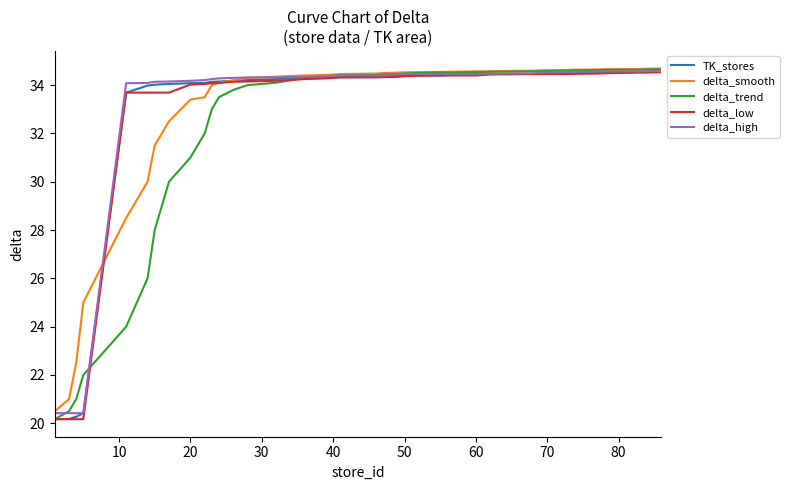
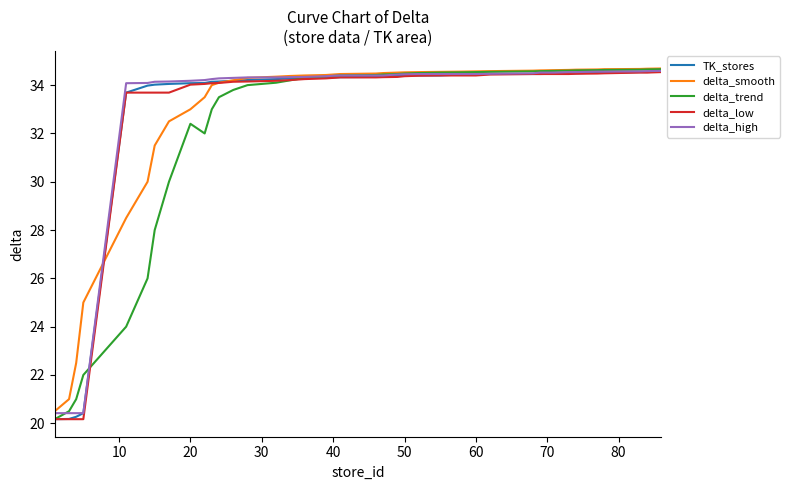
  {
    "delta_smooth": {
-     "20": 33.4
+     "20": 33.0
    },
    "delta_trend": {
-     "20": 31.0
+     "20": 32.4
    }
  }
